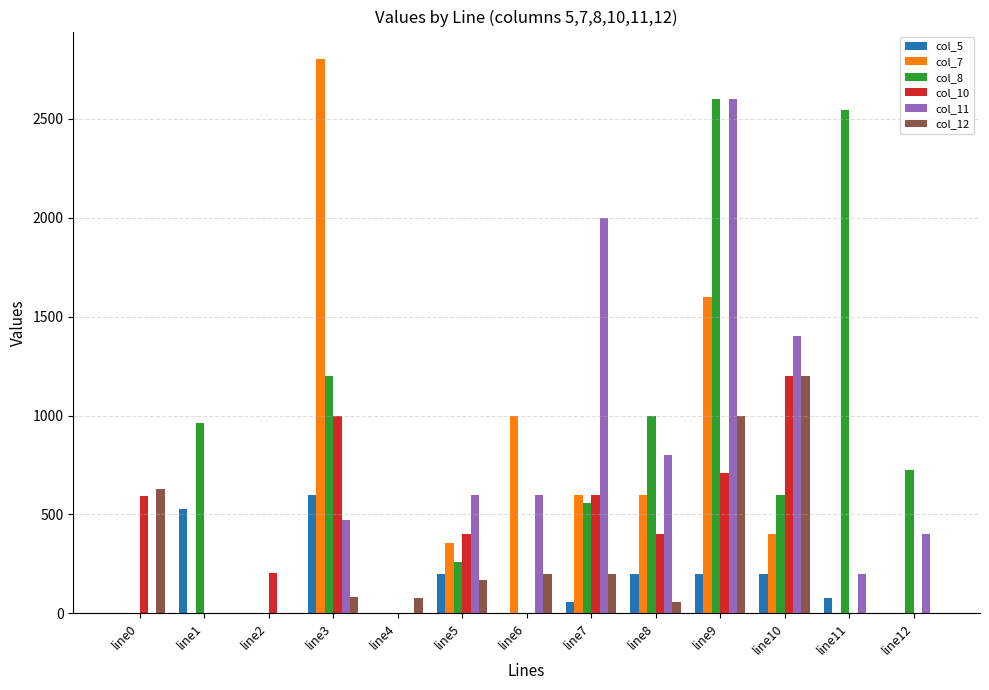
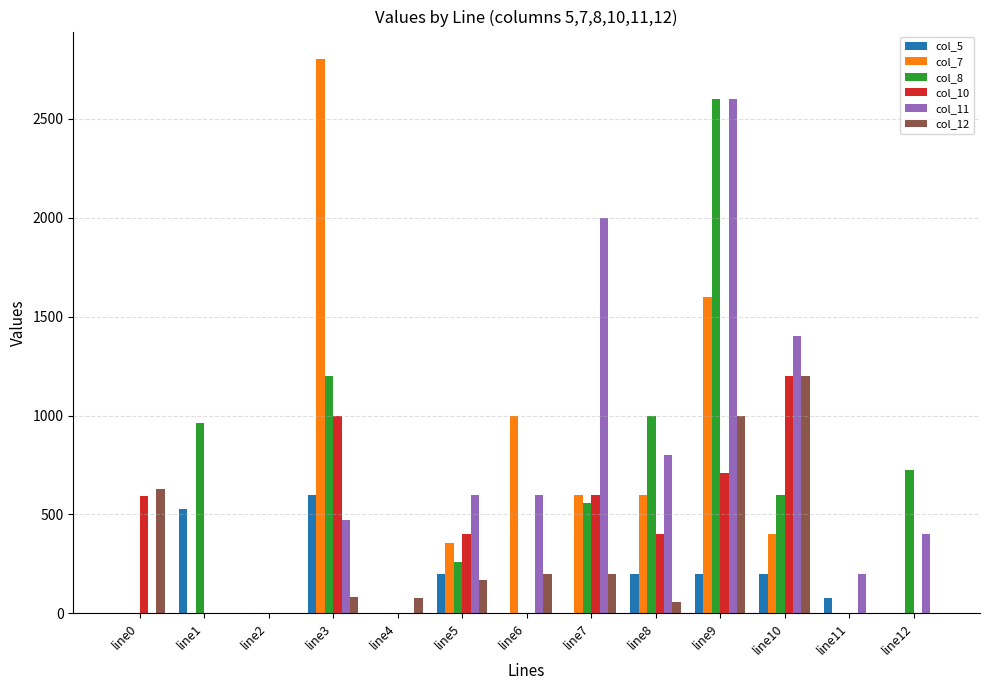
  {
    "col_5": {
      "line0": 0,
      "line1": 530,
      "line2": 0,
      "line3": 600,
      "line4": 0,
      "line5": 200,
      "line6": 0,
-     "line7": 60,
+     "line7": 0,
      "line8": 200,
      "line9": 200,
      "line10": 200,
      "line11": 80,
      "line12": 0
    },
    "col_7": {
      "line0": 0,
      "line1": 0,
      "line2": 0,
      "line3": 2800,
      "line4": 0,
      "line5": 360,
      "line6": 1000,
      "line7": 600,
      "line8": 600,
      "line9": 1600,
      "line10": 400,
      "line11": 0,
      "line12": 0
    },
    "col_8": {
      "line0": 0,
      "line1": 960,
      "line2": 0,
      "line3": 1200,
      "line4": 0,
      "line5": 260,
      "line6": 0,
      "line7": 560,
      "line8": 1000,
      "line9": 2600,
      "line10": 600,
-     "line11": 2550,
+     "line11": 0,
      "line12": 730
    },
    "col_10": {
      "line0": 590,
      "line1": 0,
-     "line2": 210,
+     "line2": 0,
      "line3": 1000,
      "line4": 0,
      "line5": 400,
      "line6": 0,
      "line7": 600,
      "line8": 400,
      "line9": 710,
      "line10": 1200,
      "line11": 0,
      "line12": 0
    },
    "col_11": {
      "line0": 0,
      "line1": 0,
      "line2": 0,
      "line3": 470,
      "line4": 0,
      "line5": 600,
      "line6": 600,
      "line7": 2000,
      "line8": 800,
      "line9": 2600,
      "line10": 1400,
      "line11": 200,
      "line12": 400
    },
    "col_12": {
      "line0": 630,
      "line1": 0,
      "line2": 0,
      "line3": 80,
      "line4": 80,
      "line5": 170,
      "line6": 200,
      "line7": 200,
      "line8": 60,
      "line9": 1000,
      "line10": 1200,
      "line11": 0,
      "line12": 0
    }
  }
